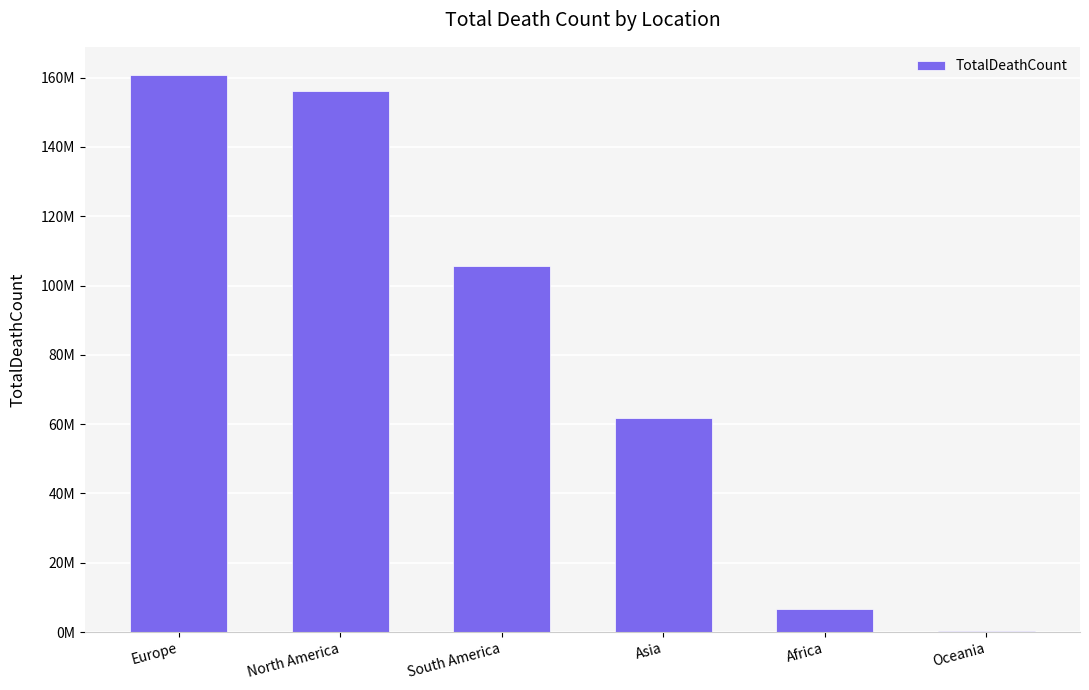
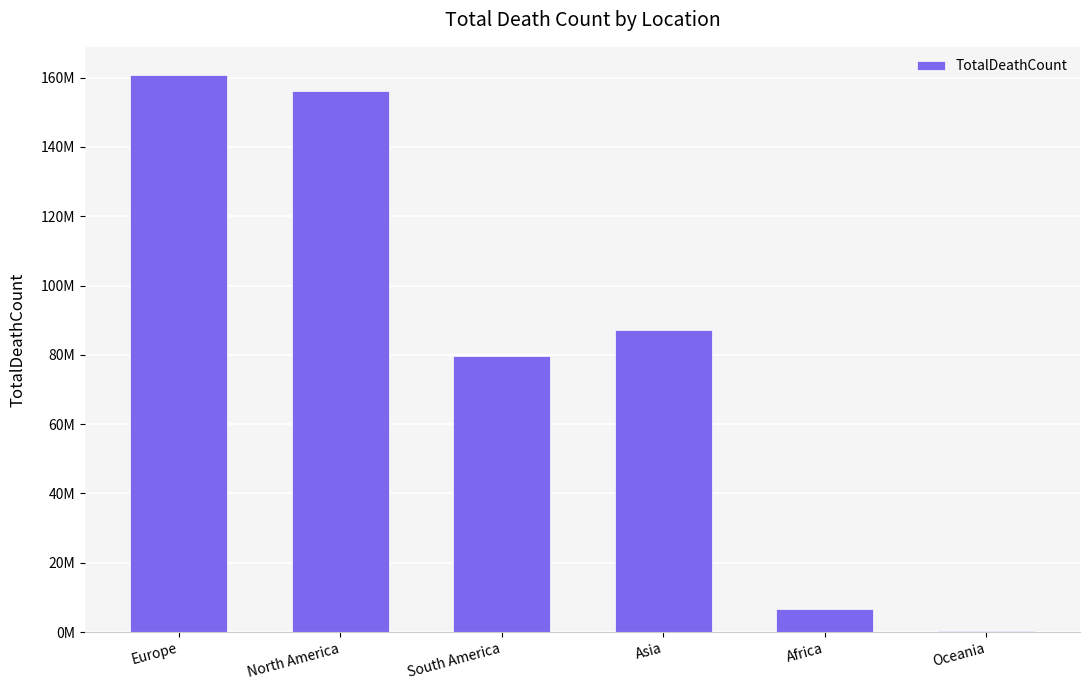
  {
    "Europe": 161000000,
    "North America": 156000000,
-   "South America": 106000000,
-   "Asia": 62000000,
+   "South America": 80000000,
+   "Asia": 87000000,
    "Africa": 7000000
  }
